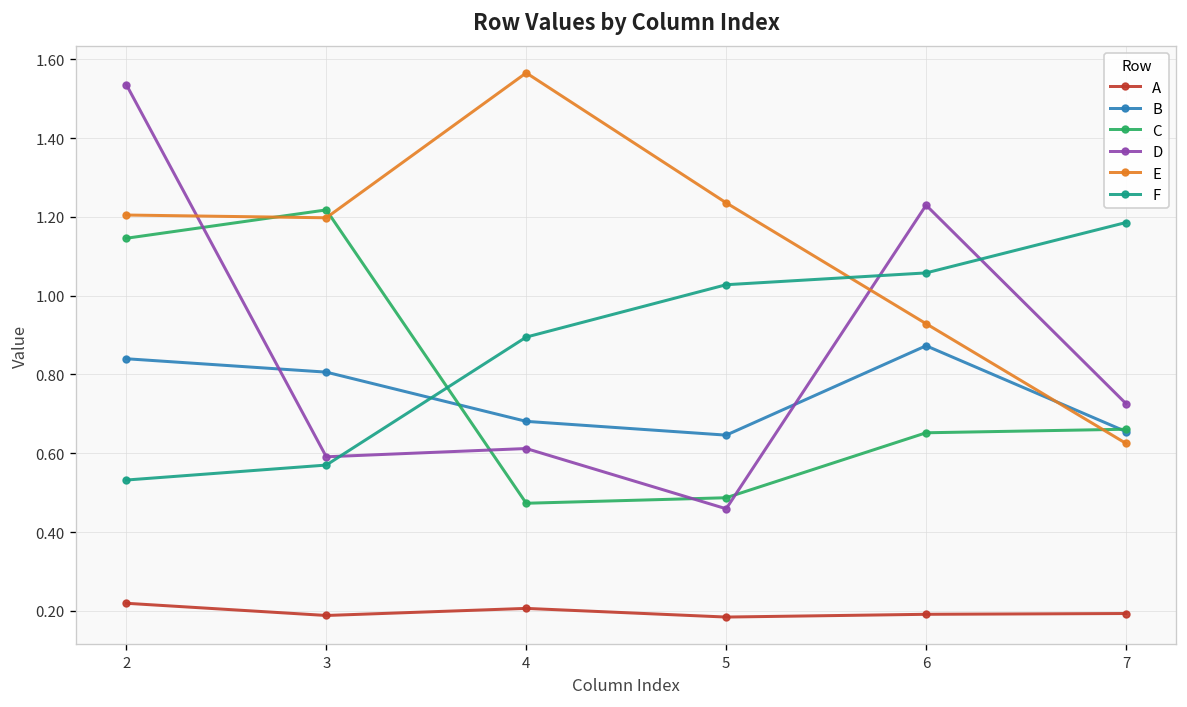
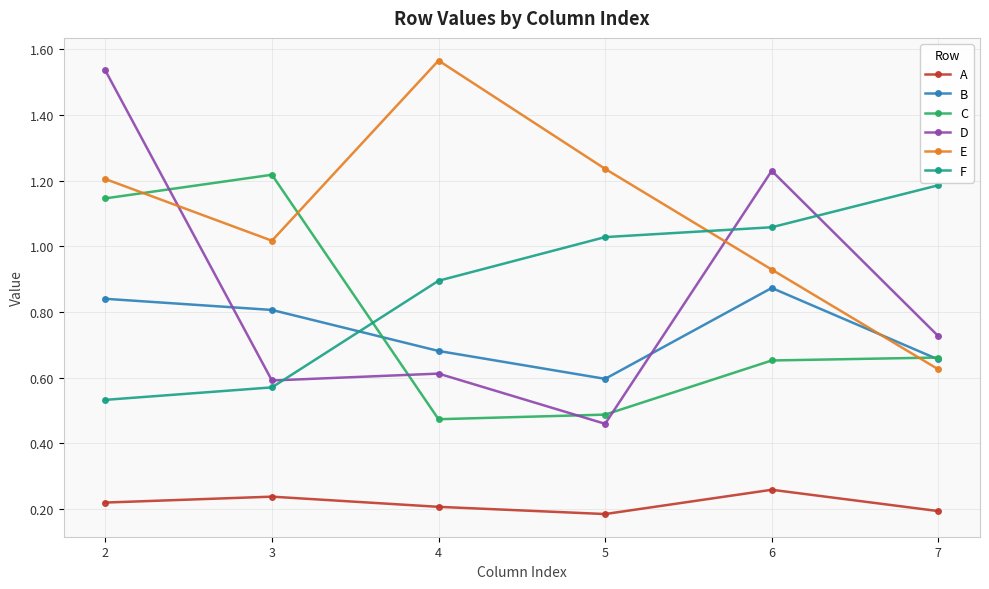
  {
    "A": {
      "2": 0.22,
-     "3": 0.19,
+     "3": 0.24,
      "4": 0.21,
      "5": 0.18,
-     "6": 0.19,
+     "6": 0.26,
      "7": 0.19
    },
    "B": {
      "2": 0.84,
      "3": 0.81,
      "4": 0.68,
-     "5": 0.65,
+     "5": 0.60,
      "6": 0.87
    },
    "D": {
      "2": 1.54,
      "3": 0.59,
      "4": 0.61,
      "5": 0.46,
      "6": 1.23,
      "7": 0.73
    },
    "E": {
      "2": 1.21,
-     "3": 1.20,
+     "3": 1.02,
      "4": 1.57,
      "5": 1.24,
      "6": 0.93,
      "7": 0.63
    }
  }
